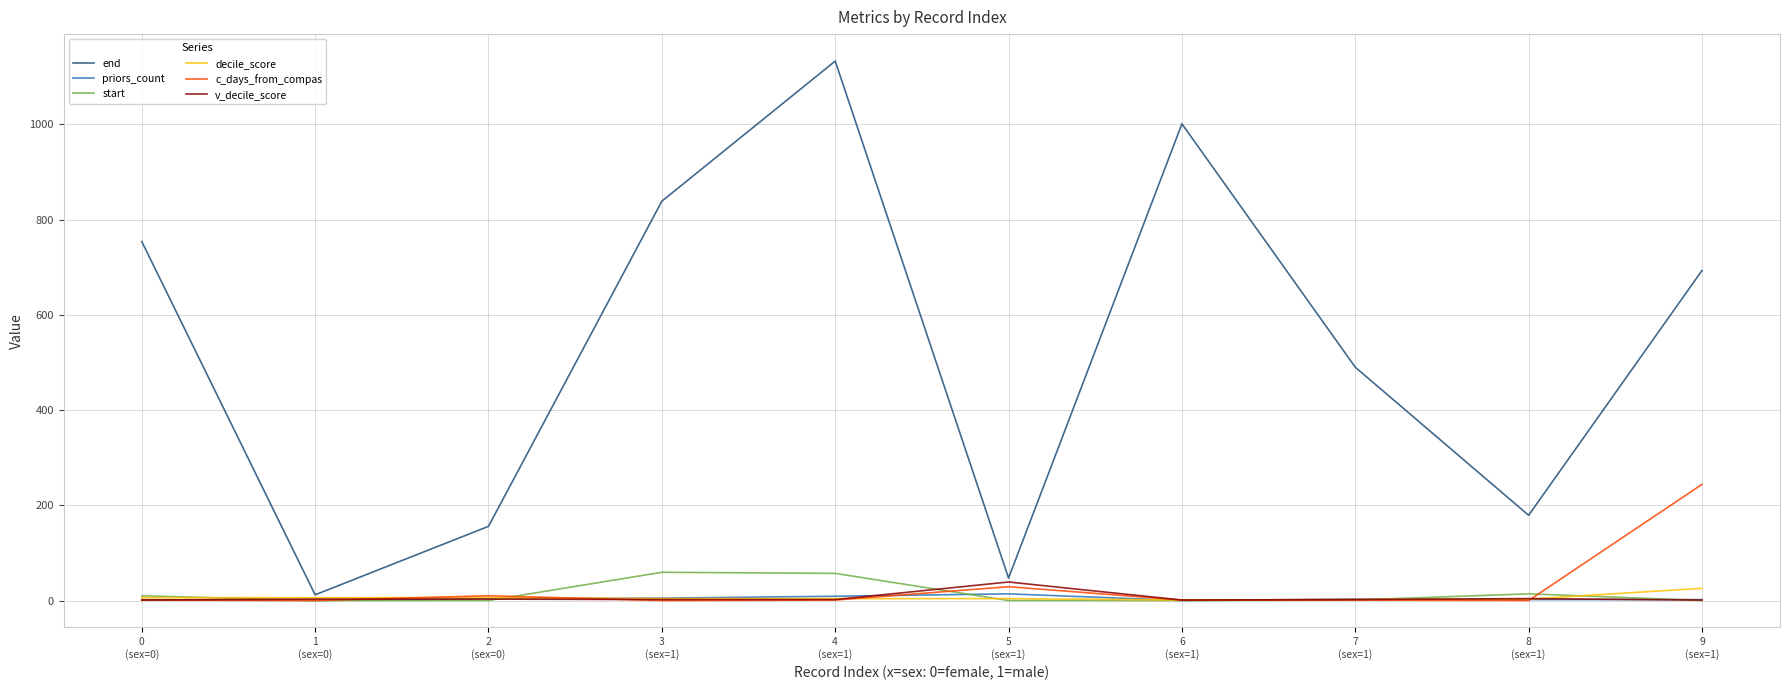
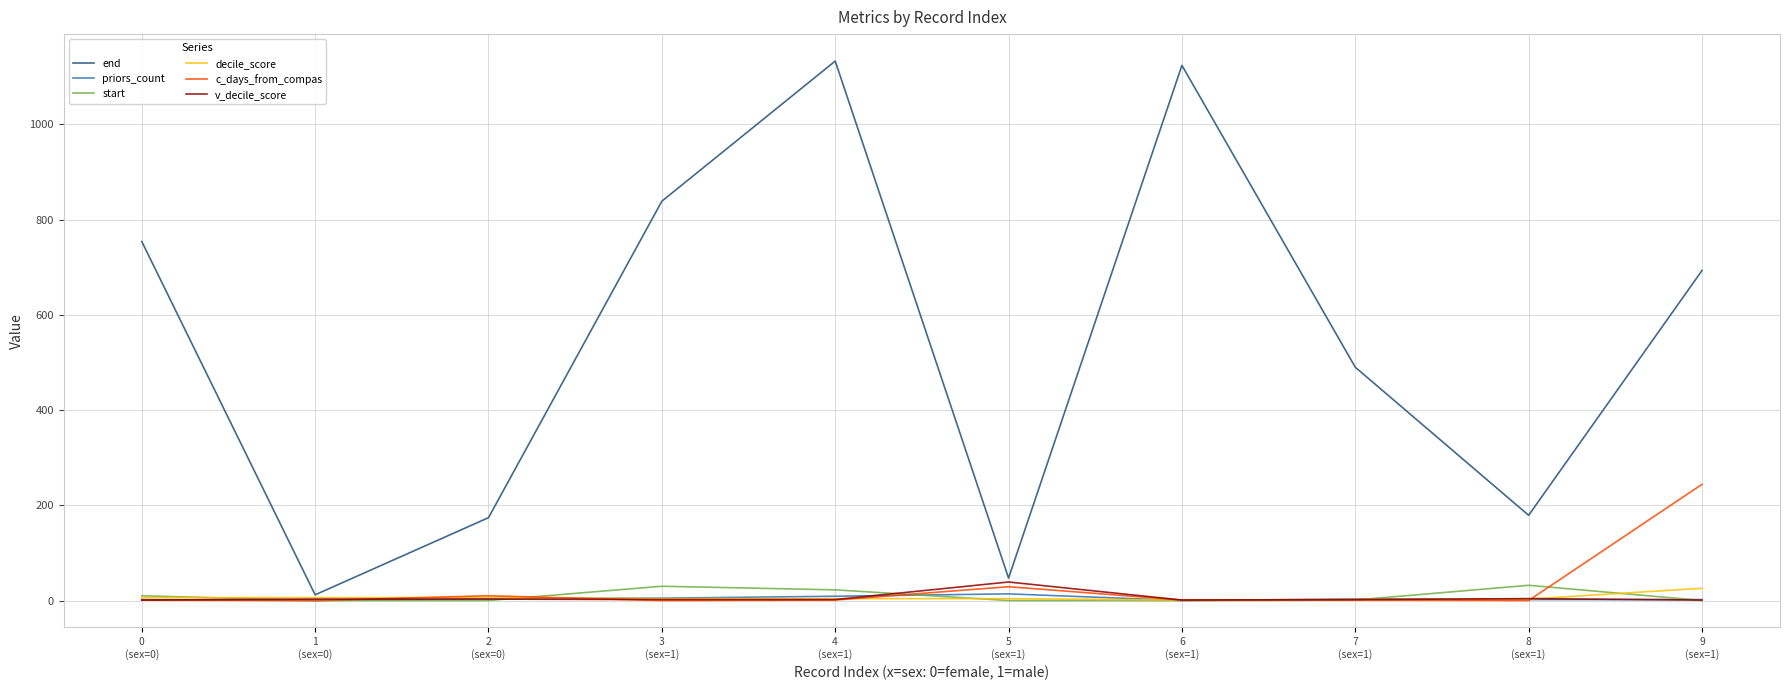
  {
    "end": {
      "0 (sex=0)": 750,
      "1 (sex=0)": 10,
-     "2 (sex=0)": 160,
+     "2 (sex=0)": 170,
      "3 (sex=1)": 840,
      "4 (sex=1)": 1130,
      "5 (sex=1)": 50,
-     "6 (sex=1)": 1000,
+     "6 (sex=1)": 1120,
      "7 (sex=1)": 490,
      "8 (sex=1)": 180,
      "9 (sex=1)": 690
    },
    "priors_count": {
      "5 (sex=1)": 10
    },
    "start": {
-     "3 (sex=1)": 60,
-     "4 (sex=1)": 60,
-     "8 (sex=1)": 10
+     "3 (sex=1)": 30,
+     "4 (sex=1)": 20,
+     "8 (sex=1)": 30
    },
    "decile_score": {
      "9 (sex=1)": 30
    },
    "c_days_from_compas": {
      "5 (sex=1)": 30,
      "9 (sex=1)": 240
    },
    "v_decile_score": {
      "5 (sex=1)": 40
    }
  }
